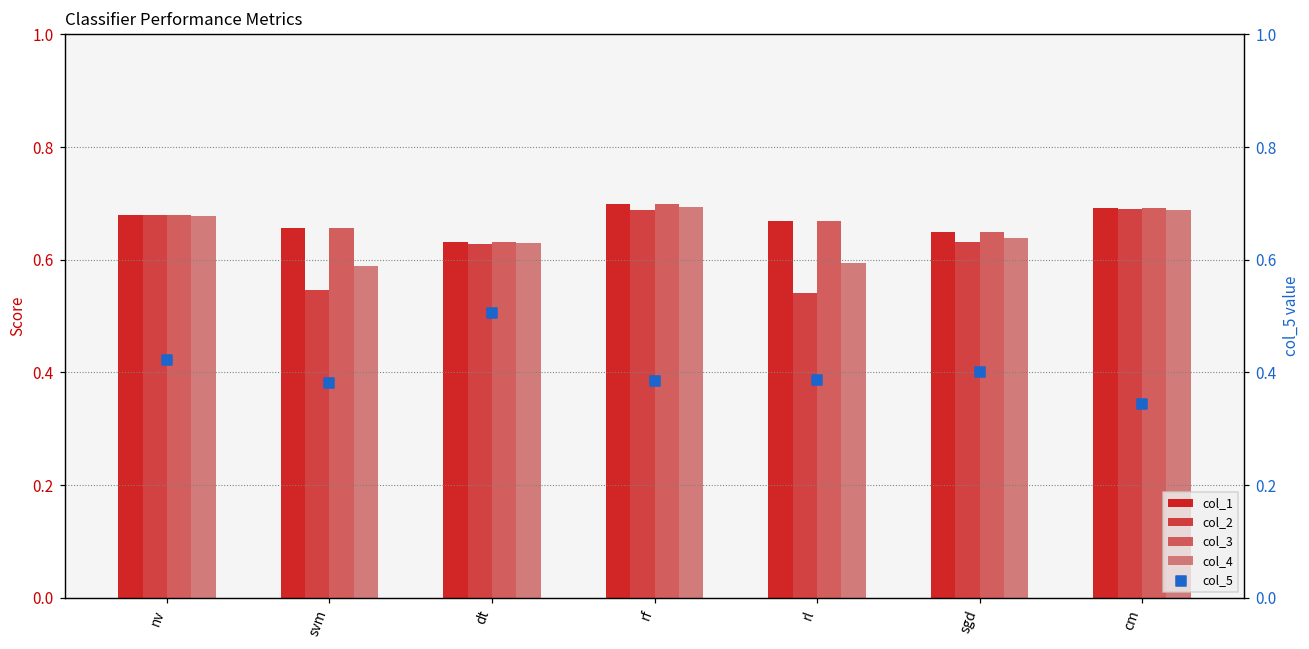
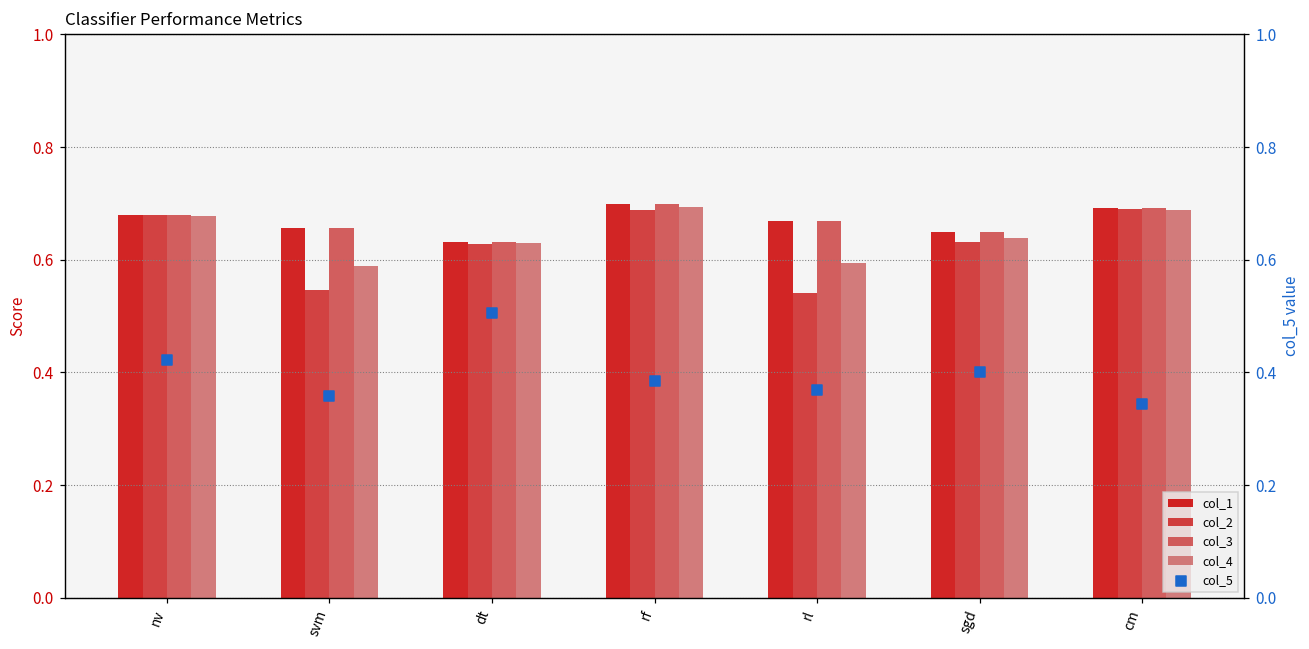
  {
    "col_5": {
-     "svm": 0.38,
-     "rl": 0.39
+     "svm": 0.36,
+     "rl": 0.37
    }
  }
